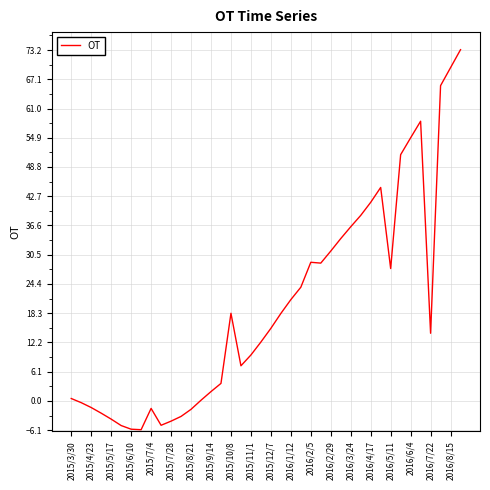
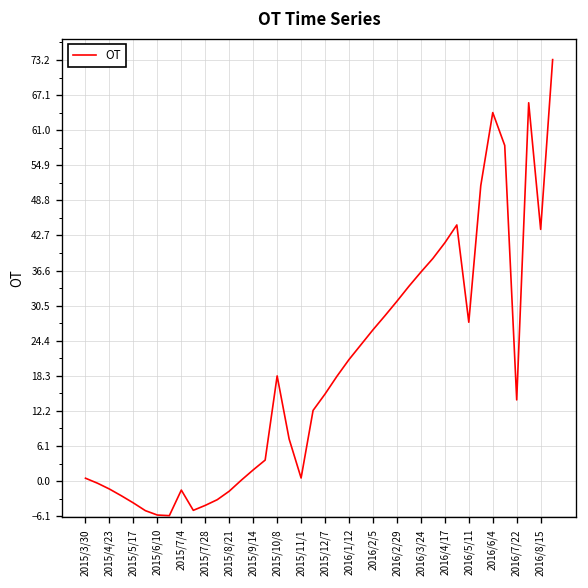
  {
    "2015/3/30": 1,
    "2015/4/23": -1,
    "2015/5/17": -4,
    "2015/6/10": -6,
    "2015/7/4": -2,
    "2015/7/28": -4,
    "2015/8/21": -2,
    "2015/9/14": 2,
    "2015/10/8": 18,
-   "2015/11/1": 10,
+   "2015/11/1": 1,
    "2015/12/7": 15,
    "2016/1/12": 21,
-   "2016/2/5": 29,
+   "2016/2/5": 26,
    "2016/2/29": 31,
    "2016/3/24": 36,
    "2016/4/17": 41,
    "2016/5/11": 28,
-   "2016/6/4": 55,
+   "2016/6/4": 64,
    "2016/7/22": 14,
-   "2016/8/15": 70
+   "2016/8/15": 44
  }
